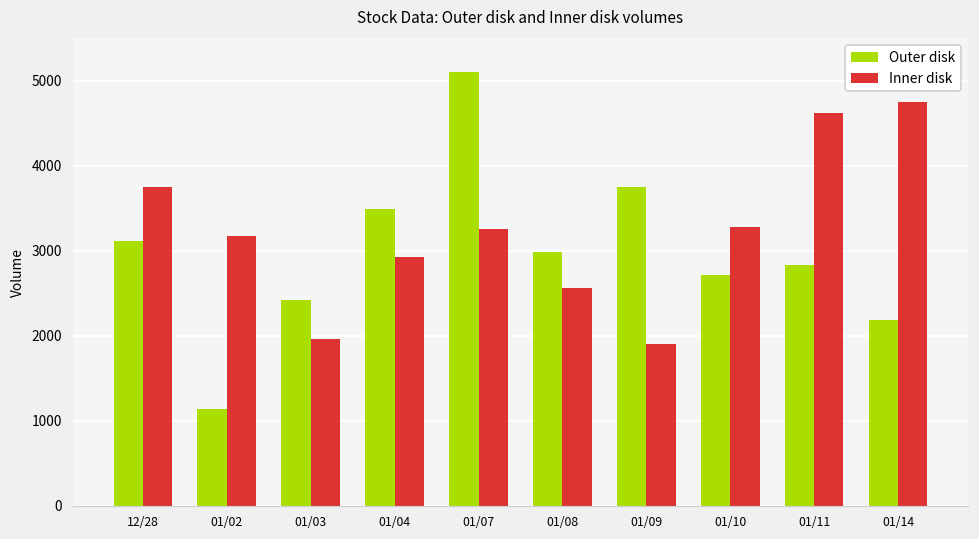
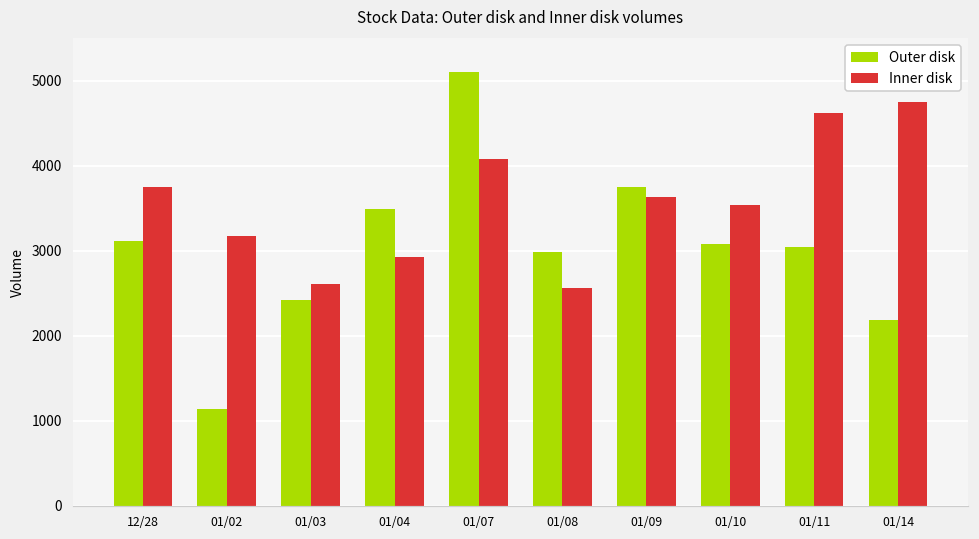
  {
    "Outer disk": {
      "12/28": 3100,
      "01/02": 1100,
      "01/03": 2400,
      "01/04": 3500,
      "01/07": 5100,
      "01/08": 3000,
      "01/09": 3800,
-     "01/10": 2700,
-     "01/11": 2800,
+     "01/10": 3100,
+     "01/11": 3000,
      "01/14": 2200
    },
    "Inner disk": {
      "12/28": 3700,
      "01/02": 3200,
-     "01/03": 2000,
+     "01/03": 2600,
      "01/04": 2900,
-     "01/07": 3300,
+     "01/07": 4100,
      "01/08": 2600,
-     "01/09": 1900,
-     "01/10": 3300,
+     "01/09": 3600,
+     "01/10": 3500,
      "01/11": 4600,
      "01/14": 4800
    }
  }
